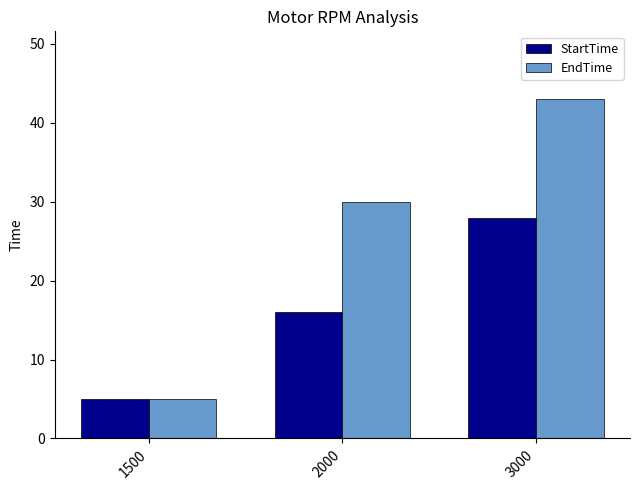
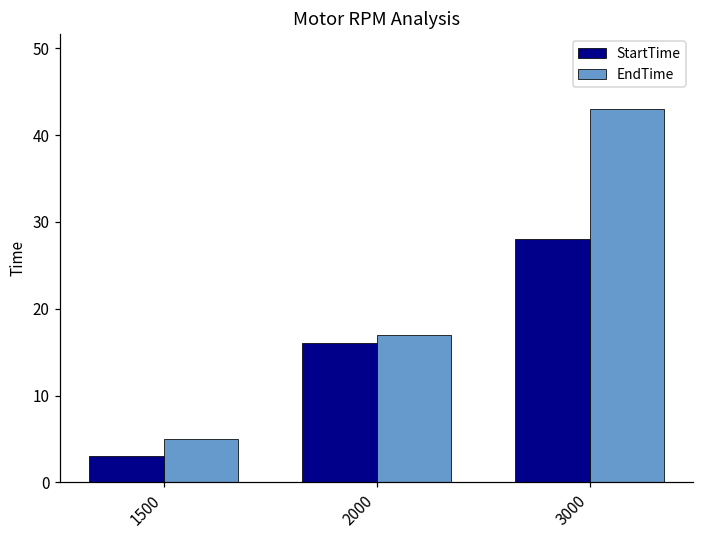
  {
    "StartTime": {
-     "1500": 5,
+     "1500": 3,
      "2000": 16,
      "3000": 28
    },
    "EndTime": {
      "1500": 5,
-     "2000": 30,
+     "2000": 17,
      "3000": 43
    }
  }
